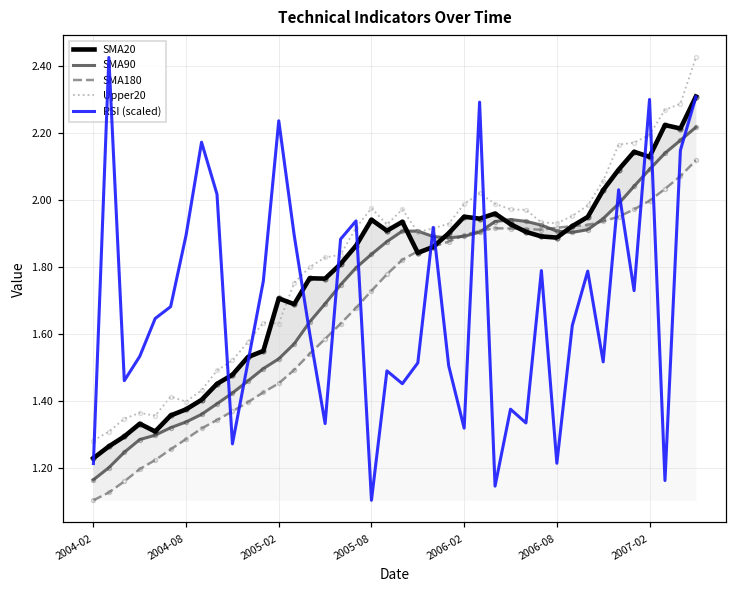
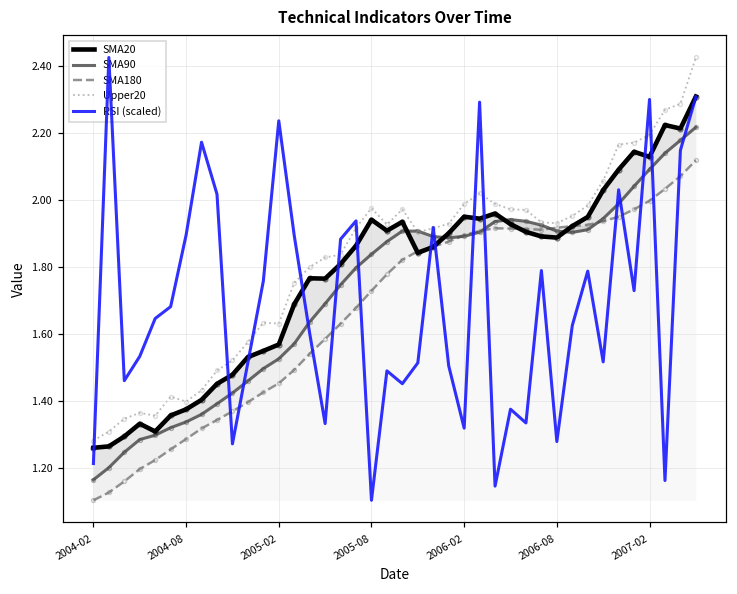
  {
    "SMA20": {
-     "2004-02": 1.23,
-     "2005-02": 1.71,
+     "2004-02": 1.26,
+     "2005-02": 1.57,
      "2006-08": 1.89
    },
    "RSI (scaled)": {
      "2004-02": 1.21,
      "2004-08": 1.90,
      "2005-02": 2.24,
      "2005-08": 1.11,
      "2006-02": 1.32,
-     "2006-08": 1.22,
+     "2006-08": 1.28,
      "2007-02": 2.30
    }
  }
